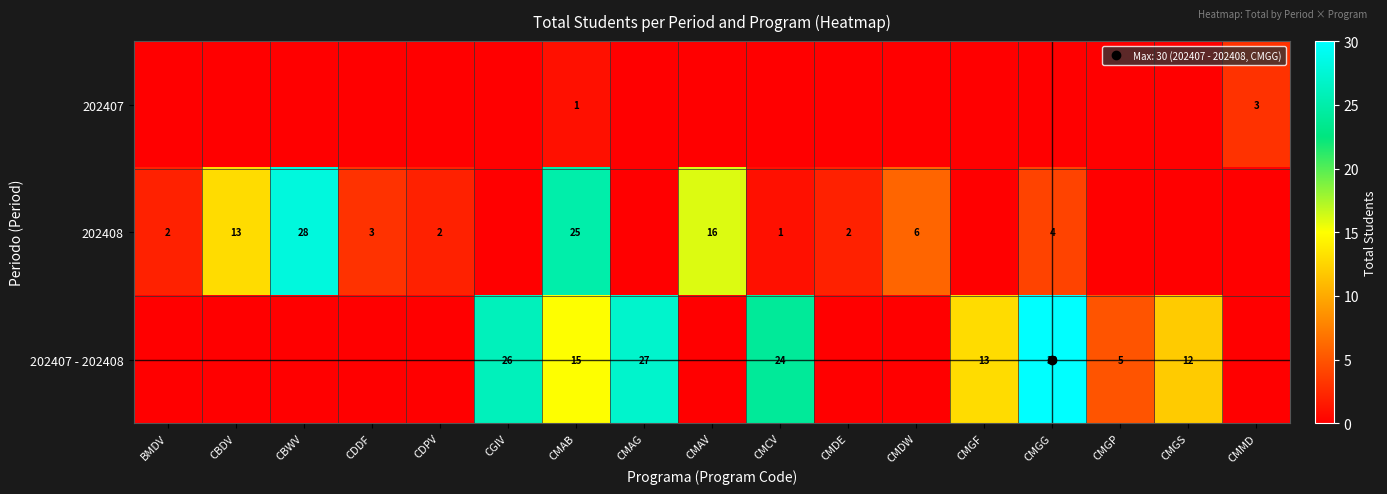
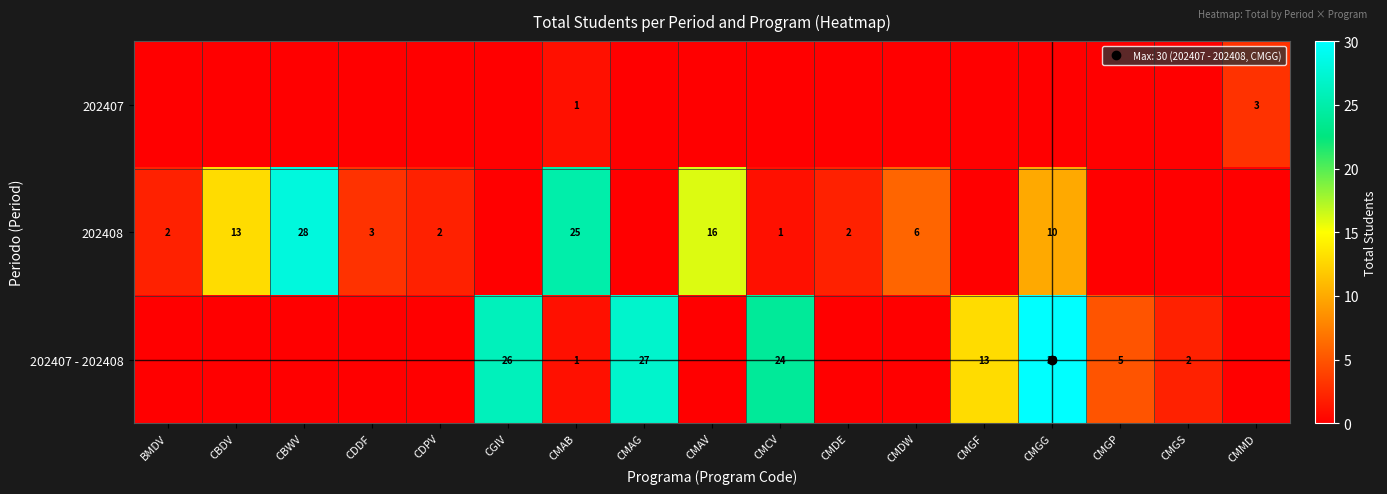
  {
    "202407": {
      "CMAB": 1,
      "CMMD": 3
    },
    "202408": {
      "BMDV": 2,
      "CBDV": 13,
      "CBWV": 28,
      "CDDF": 3,
      "CDPV": 2,
      "CMAB": 25,
      "CMAV": 16,
      "CMCV": 1,
      "CMDE": 2,
      "CMDW": 6,
-     "CMGG": 4
+     "CMGG": 10
    },
    "202407 - 202408": {
      "CGIV": 26,
-     "CMAB": 15,
+     "CMAB": 1,
      "CMAG": 27,
      "CMCV": 24,
      "CMGF": 13,
      "CMGP": 5,
-     "CMGS": 12
+     "CMGS": 2
    }
  }
